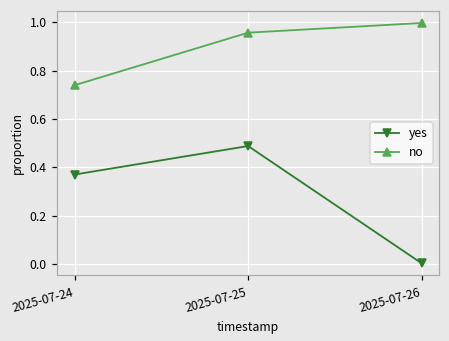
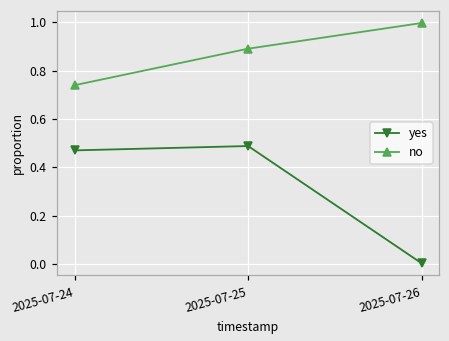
  {
    "yes": {
-     "2025-07-24": 0.37,
+     "2025-07-24": 0.47,
      "2025-07-25": 0.49,
      "2025-07-26": 0.00
    },
    "no": {
      "2025-07-24": 0.74,
-     "2025-07-25": 0.96,
+     "2025-07-25": 0.89,
      "2025-07-26": 1.00
    }
  }
